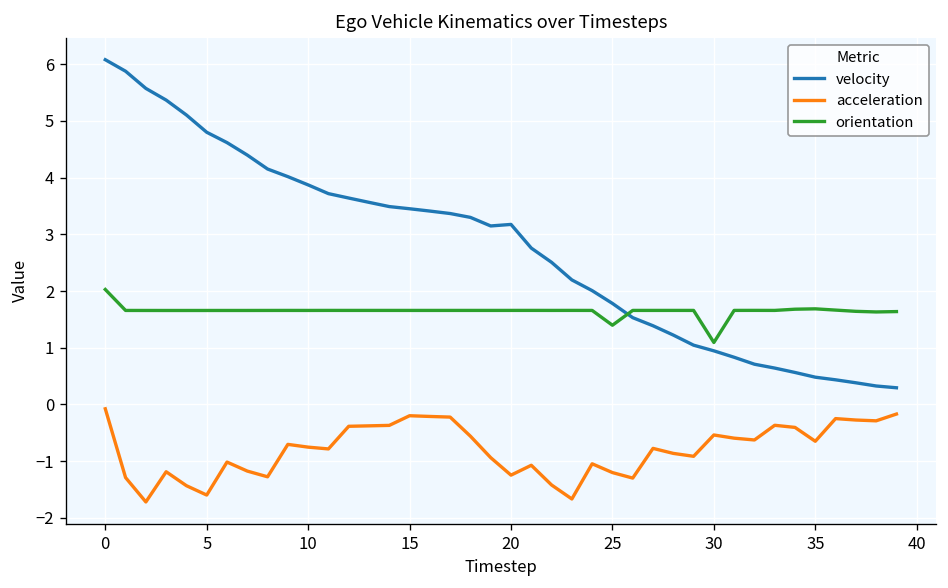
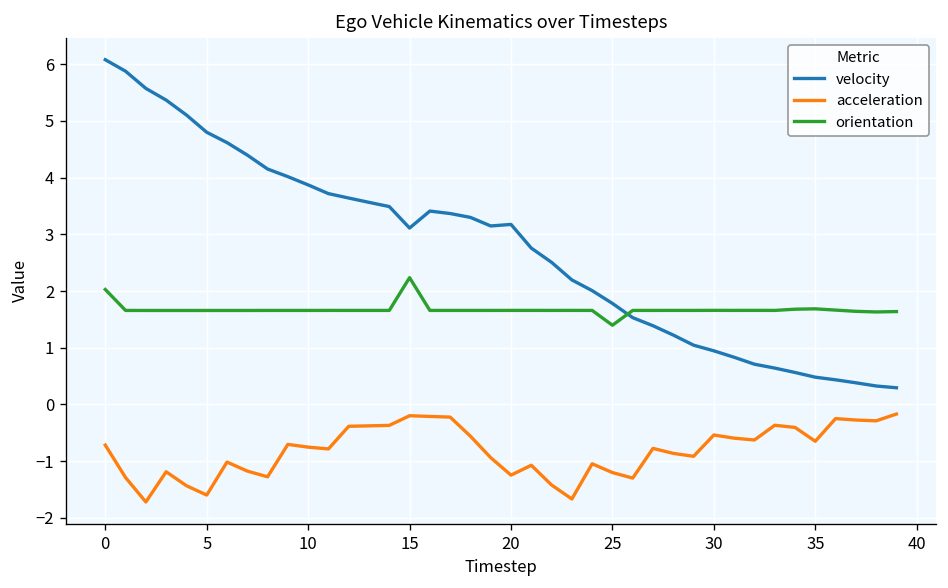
  {
    "velocity": {
      "0": 6.1,
      "5": 4.8,
      "10": 3.9,
-     "15": 3.5,
+     "15": 3.1,
      "20": 3.2,
      "25": 1.8,
      "30": 0.9,
      "35": 0.5
    },
    "acceleration": {
-     "0": -0.1,
+     "0": -0.7,
      "5": -1.6,
      "10": -0.8,
      "15": -0.2,
      "20": -1.2,
      "25": -1.2,
      "30": -0.5,
      "35": -0.6
    },
    "orientation": {
      "0": 2.0,
      "5": 1.7,
      "10": 1.7,
-     "15": 1.7,
+     "15": 2.2,
      "20": 1.7,
      "25": 1.4,
-     "30": 1.1,
+     "30": 1.7,
      "35": 1.7
    }
  }
